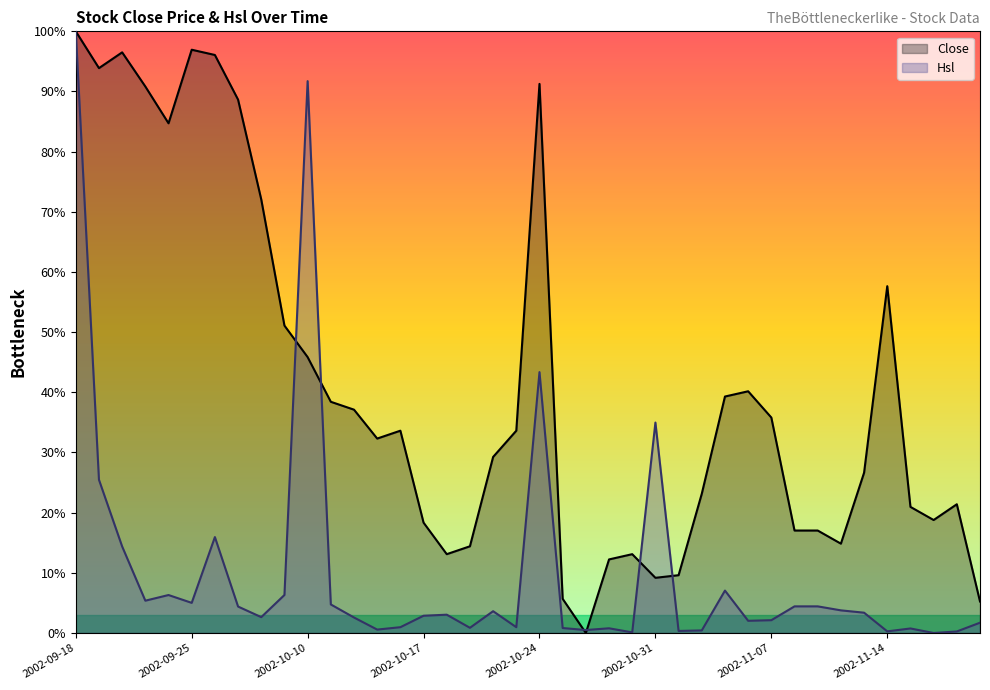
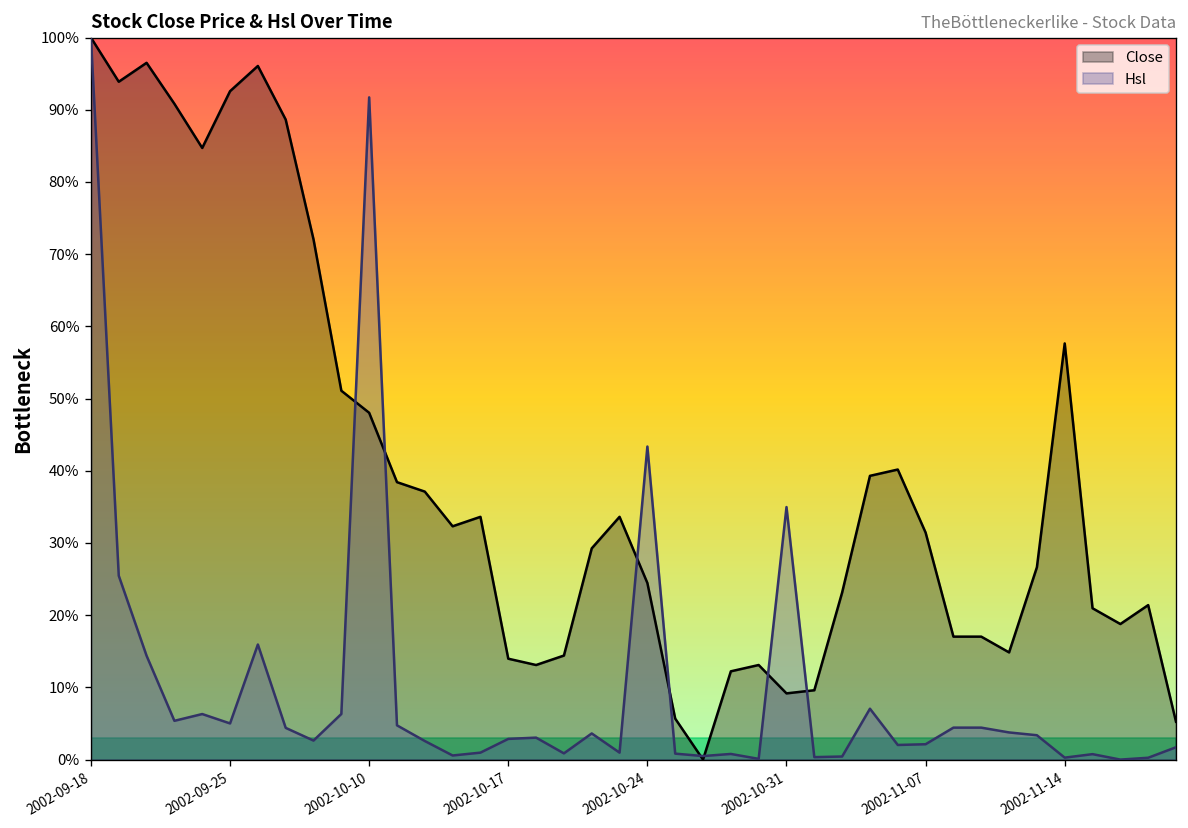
  {
    "Close": {
-     "2002-09-25": "97%",
-     "2002-10-10": "46%",
-     "2002-10-17": "18%",
-     "2002-10-24": "91%",
+     "2002-09-25": "93%",
+     "2002-10-10": "48%",
+     "2002-10-17": "14%",
+     "2002-10-24": "24%",
      "2002-10-31": "9%",
-     "2002-11-07": "36%",
+     "2002-11-07": "31%",
      "2002-11-14": "58%"
    },
    "Hsl": {
      "2002-09-25": "5%",
      "2002-10-10": "92%",
      "2002-10-24": "43%",
      "2002-10-31": "35%"
    }
  }
